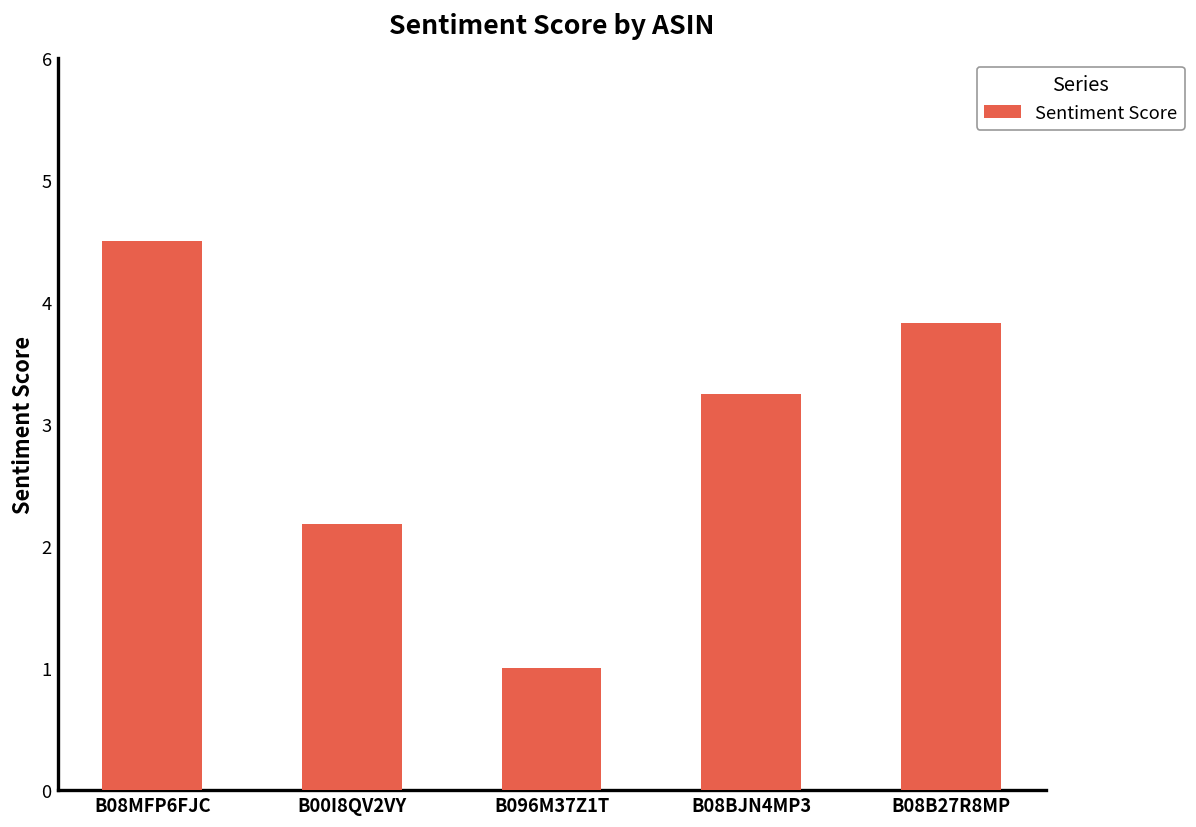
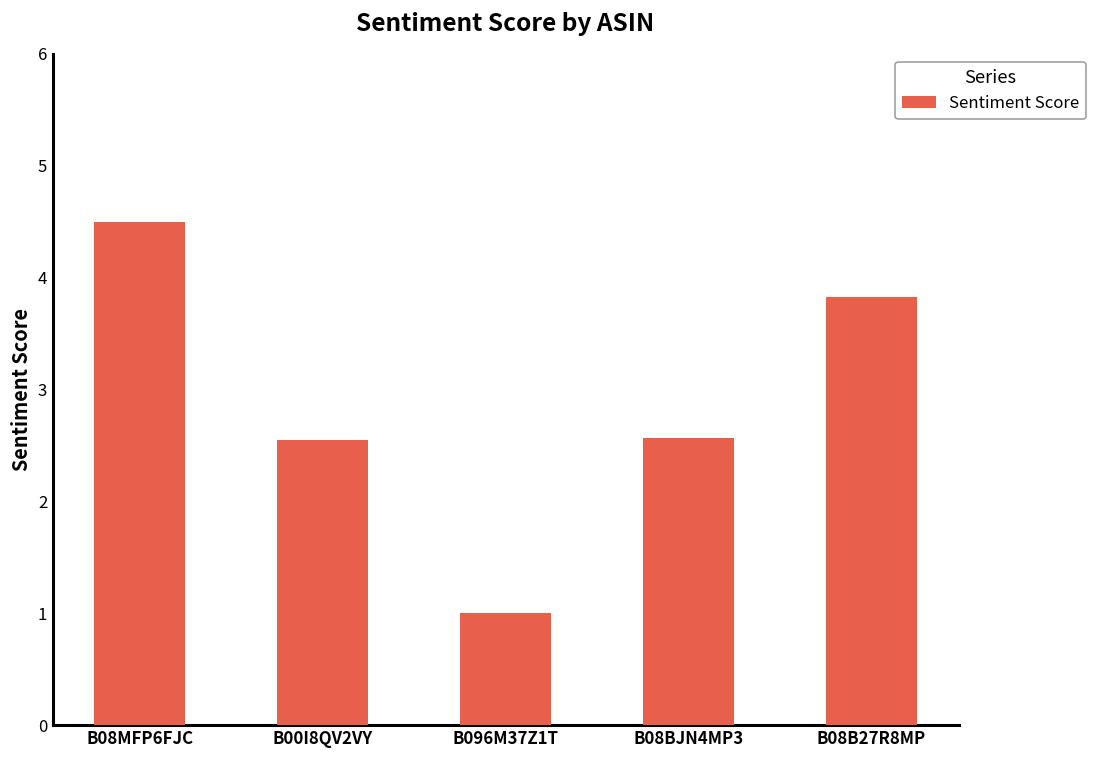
  {
    "B08MFP6FJC": 4.50,
-   "B00I8QV2VY": 2.18,
+   "B00I8QV2VY": 2.54,
    "B096M37Z1T": 1.00,
-   "B08BJN4MP3": 3.24,
+   "B08BJN4MP3": 2.57,
    "B08B27R8MP": 3.82
  }
